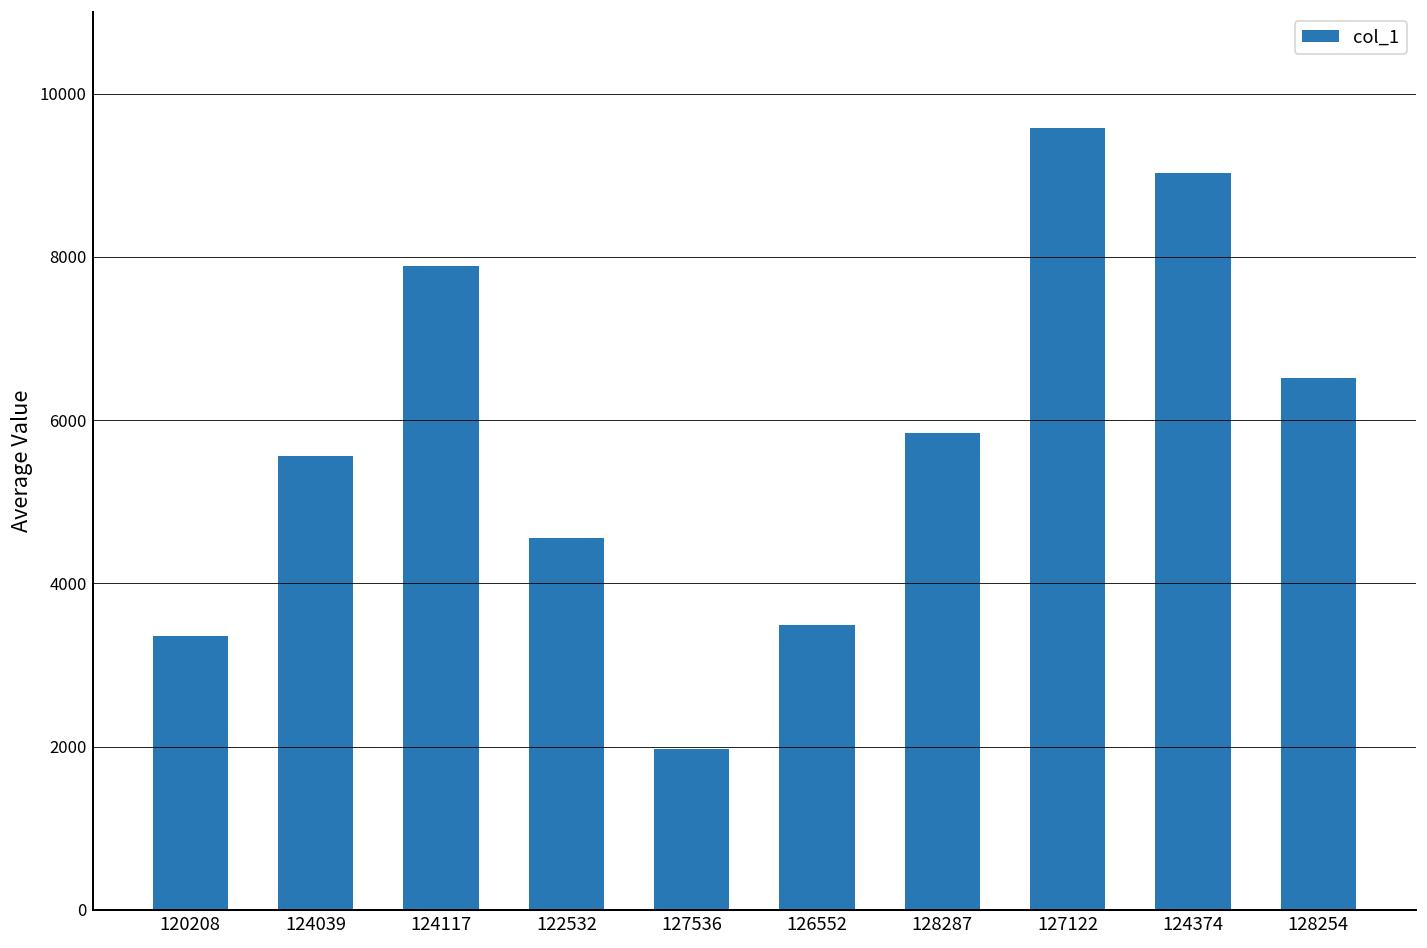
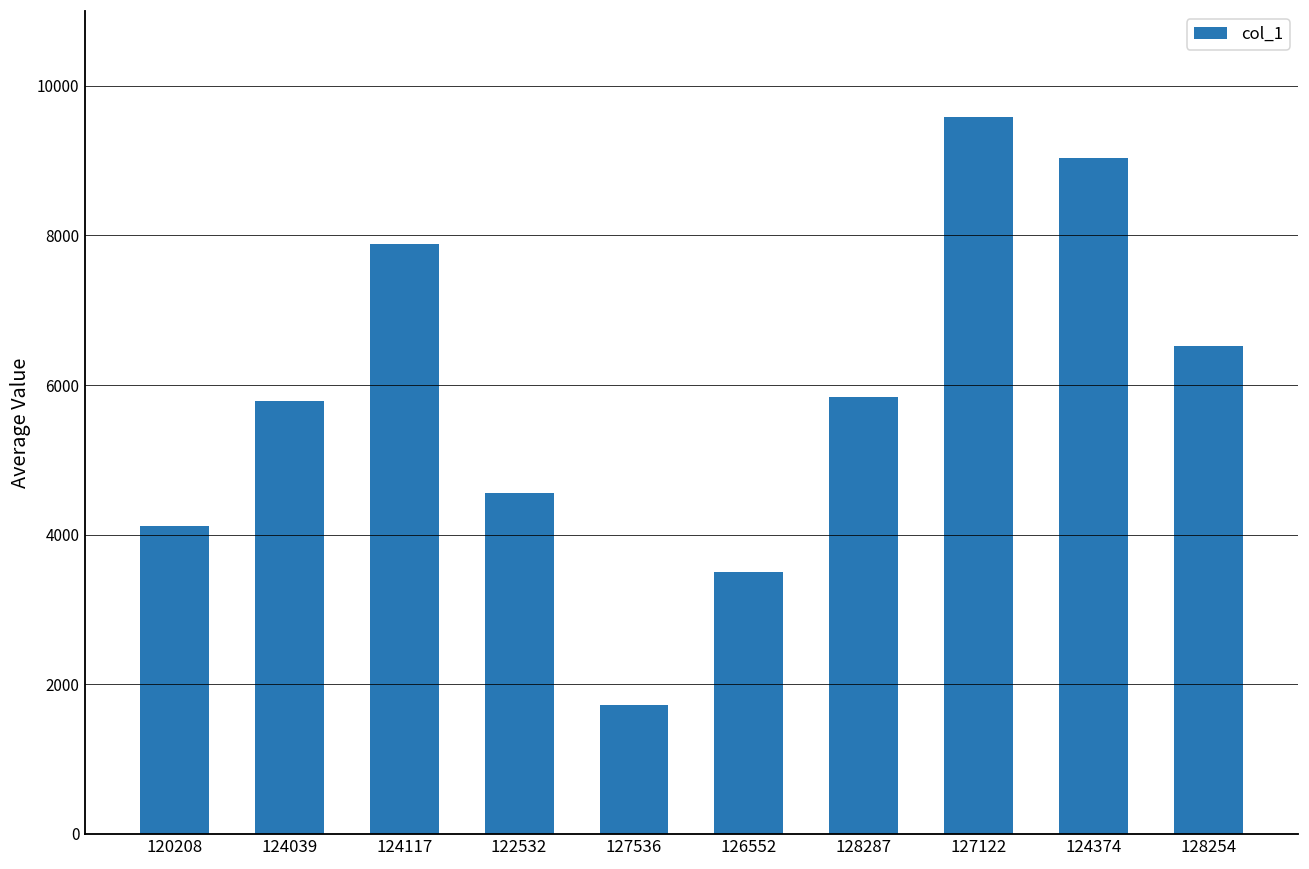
  {
-   "120208": 3400,
-   "124039": 5600,
+   "120208": 4100,
+   "124039": 5800,
    "124117": 7900,
    "122532": 4600,
-   "127536": 2000,
+   "127536": 1700,
    "126552": 3500,
    "128287": 5800,
    "127122": 9600,
    "124374": 9000,
    "128254": 6500
  }
